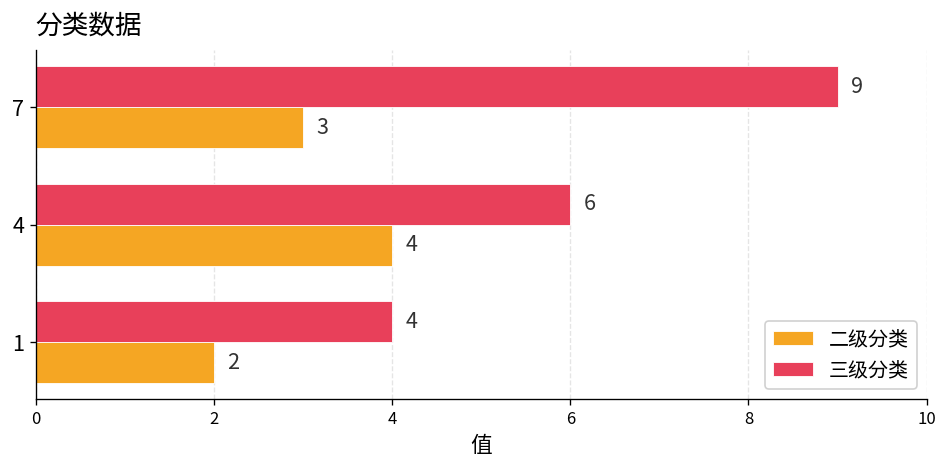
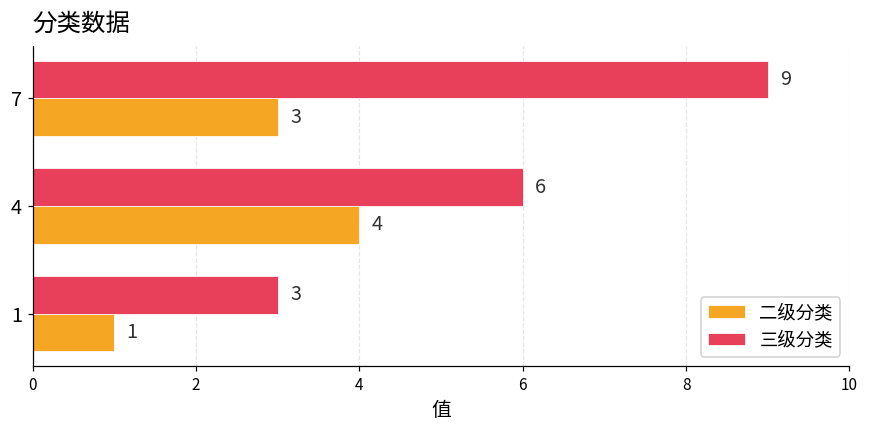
  {
    "二级分类": {
      "7": 3,
      "4": 4,
-     "1": 2
+     "1": 1
    },
    "三级分类": {
      "7": 9,
      "4": 6,
-     "1": 4
+     "1": 3
    }
  }
